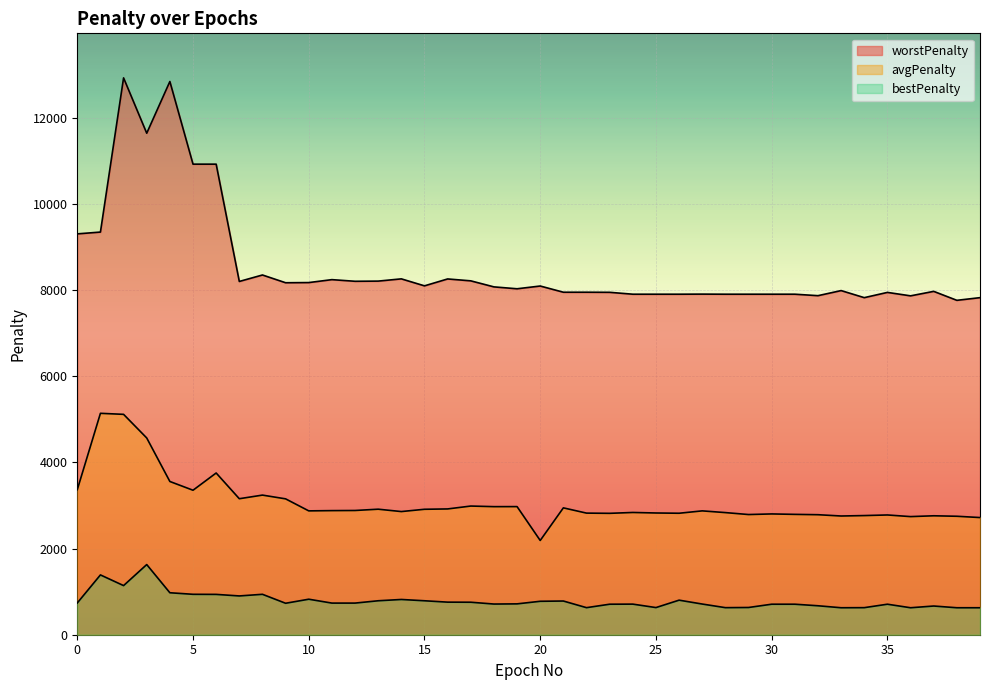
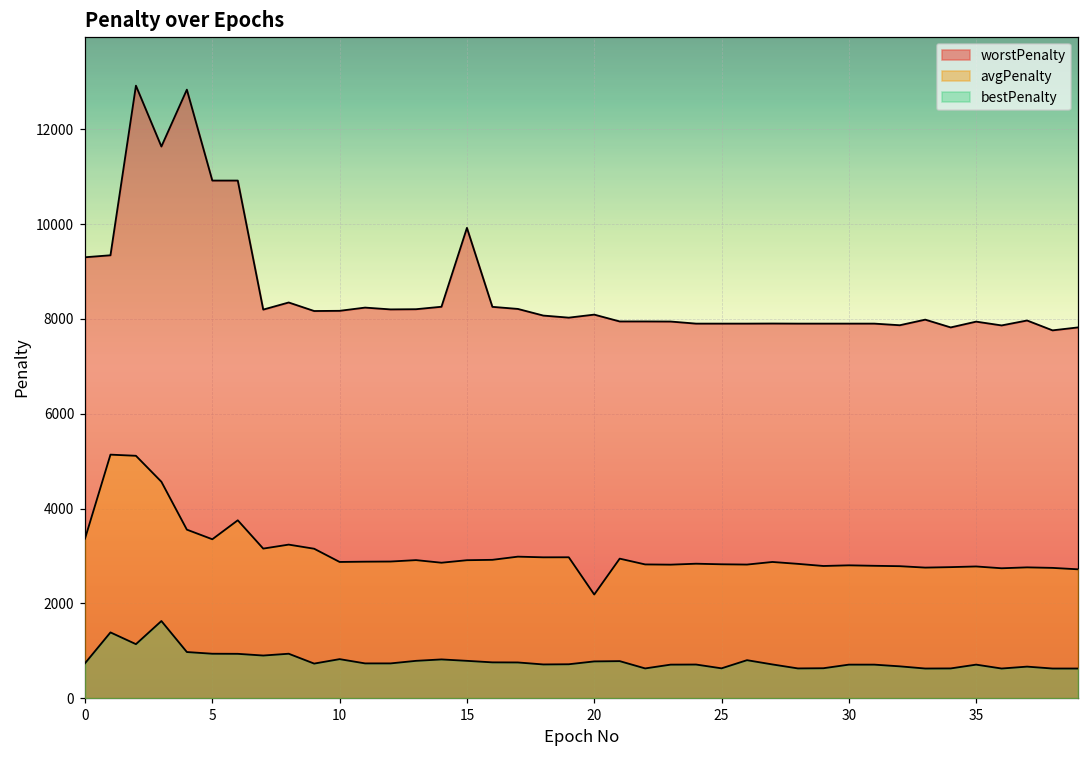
  {
    "worstPenalty": {
      "0": 9300,
      "5": 10900,
      "10": 8200,
-     "15": 8100,
+     "15": 9900,
      "20": 8100,
      "25": 7900,
      "30": 7900,
      "35": 7900
    },
    "avgPenalty": {
      "0": 3400,
      "5": 3400,
      "10": 2900,
      "15": 2900,
      "20": 2200,
      "25": 2800,
      "30": 2800,
      "35": 2800
    },
    "bestPenalty": {
      "0": 700,
      "5": 900,
      "10": 800,
      "15": 800,
      "20": 800,
      "25": 600,
      "30": 700,
      "35": 700
    }
  }
